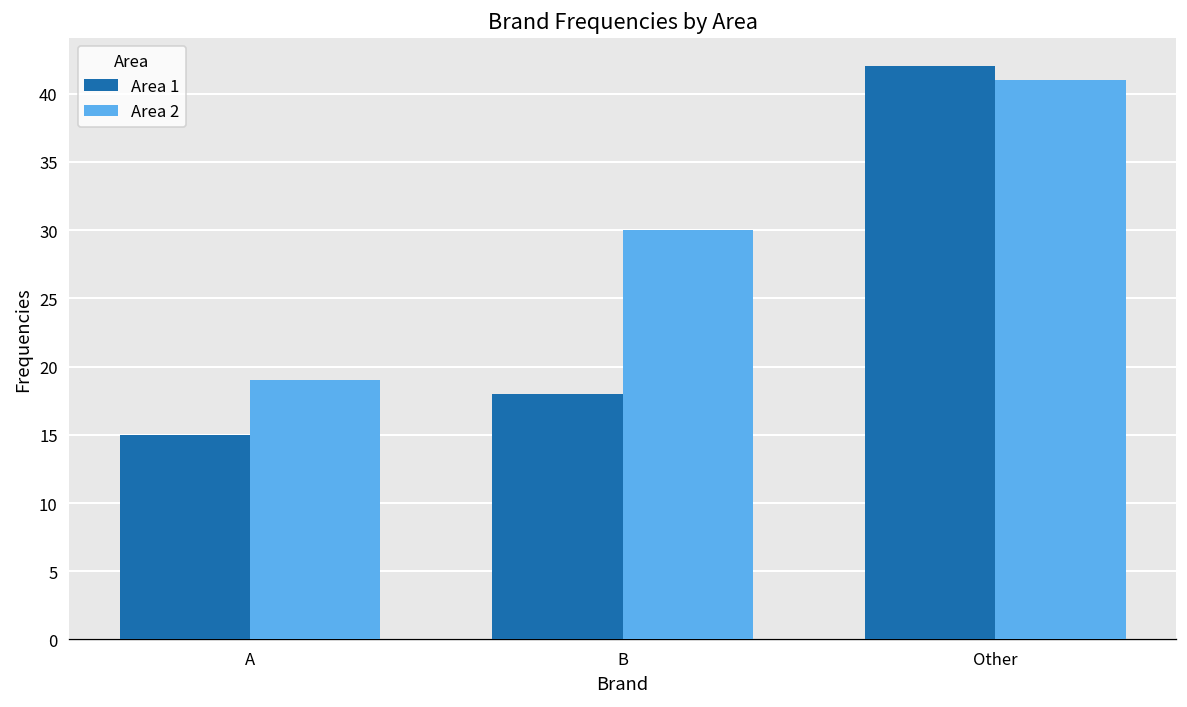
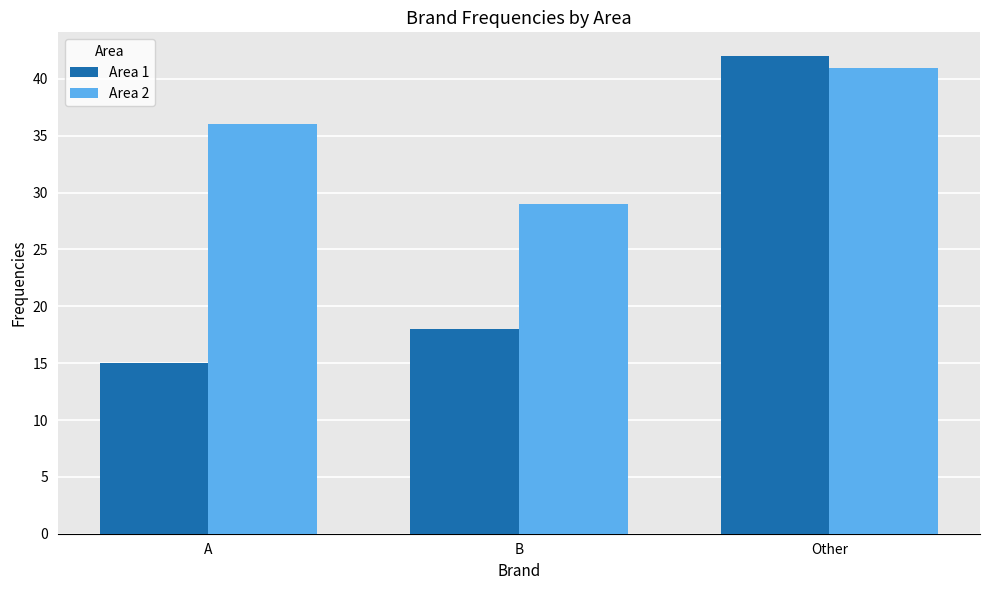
  {
    "Area 1": {
      "A": 15,
      "B": 18,
      "Other": 42
    },
    "Area 2": {
-     "A": 19,
-     "B": 30,
+     "A": 36,
+     "B": 29,
      "Other": 41
    }
  }
